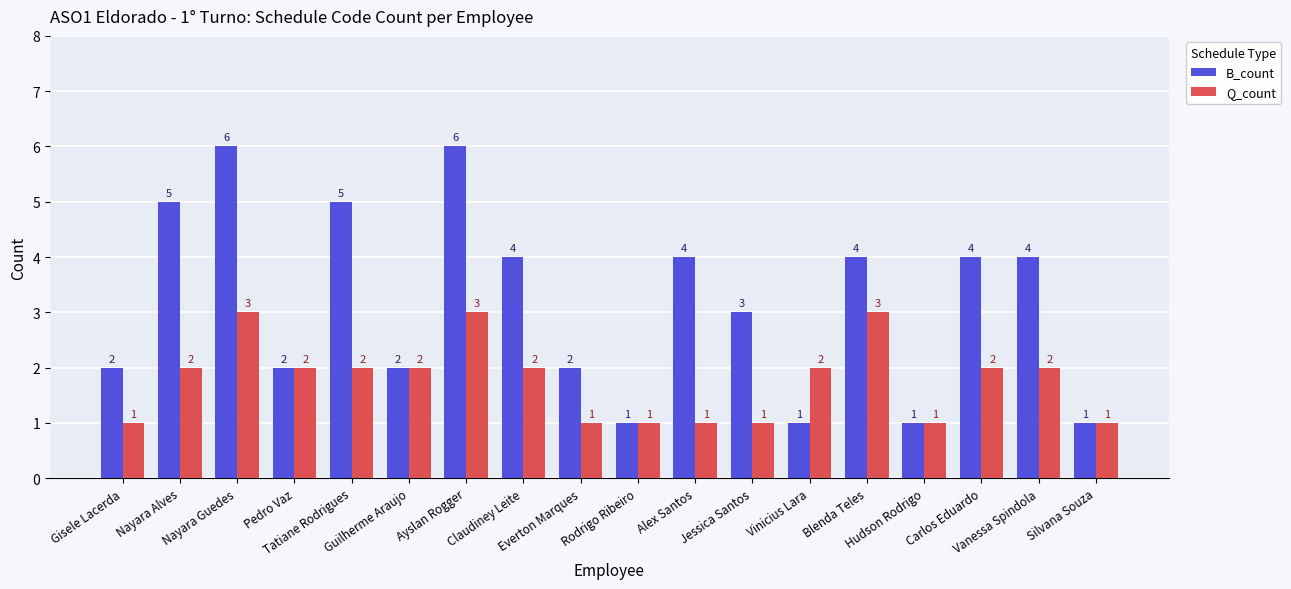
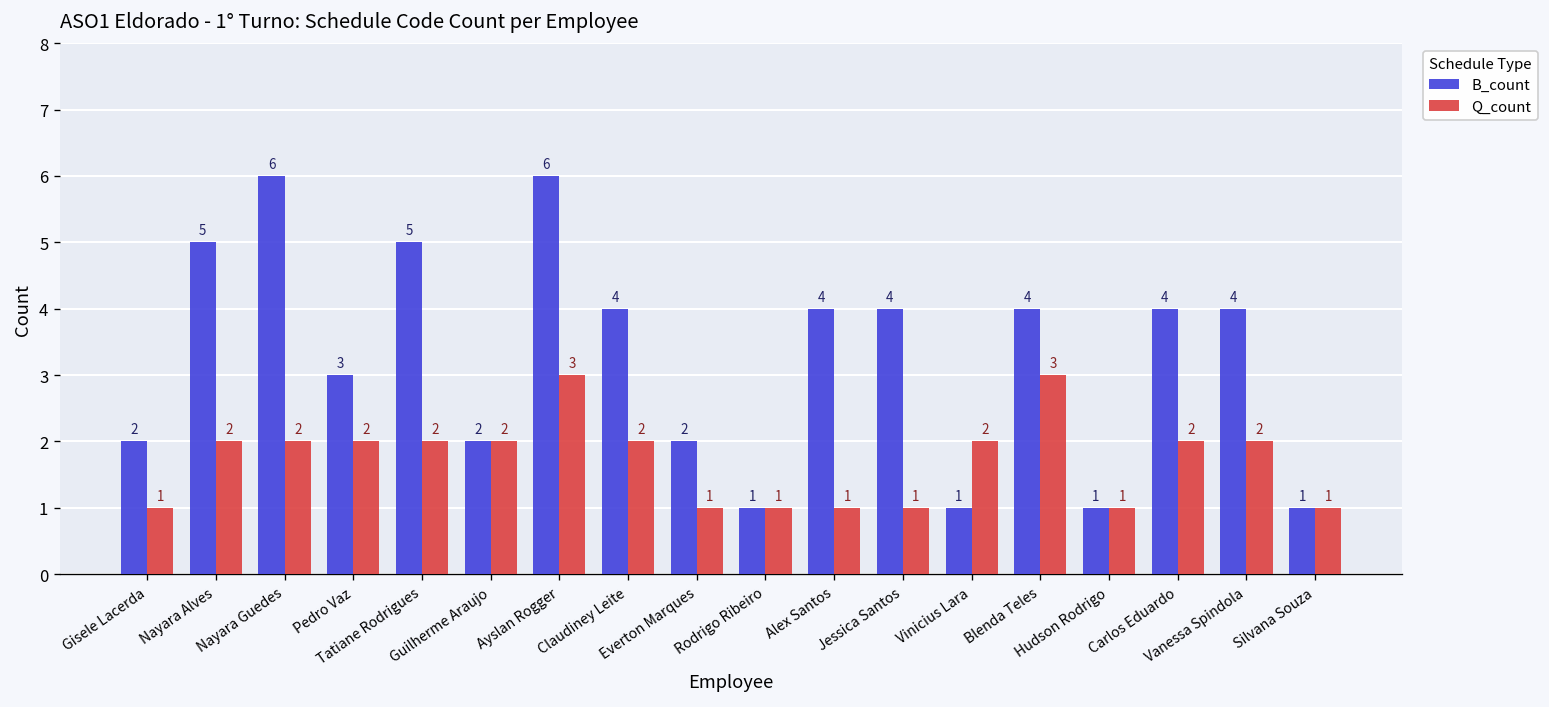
  {
    "B_count": {
      "Gisele Lacerda": 2,
      "Nayara Alves": 5,
      "Nayara Guedes": 6,
-     "Pedro Vaz": 2,
+     "Pedro Vaz": 3,
      "Tatiane Rodrigues": 5,
      "Guilherme Araujo": 2,
      "Ayslan Rogger": 6,
      "Claudiney Leite": 4,
      "Everton Marques": 2,
      "Rodrigo Ribeiro": 1,
      "Alex Santos": 4,
-     "Jessica Santos": 3,
+     "Jessica Santos": 4,
      "Vinicius Lara": 1,
      "Blenda Teles": 4,
      "Hudson Rodrigo": 1,
      "Carlos Eduardo": 4,
      "Vanessa Spindola": 4,
      "Silvana Souza": 1
    },
    "Q_count": {
      "Gisele Lacerda": 1,
      "Nayara Alves": 2,
-     "Nayara Guedes": 3,
+     "Nayara Guedes": 2,
      "Pedro Vaz": 2,
      "Tatiane Rodrigues": 2,
      "Guilherme Araujo": 2,
      "Ayslan Rogger": 3,
      "Claudiney Leite": 2,
      "Everton Marques": 1,
      "Rodrigo Ribeiro": 1,
      "Alex Santos": 1,
      "Jessica Santos": 1,
      "Vinicius Lara": 2,
      "Blenda Teles": 3,
      "Hudson Rodrigo": 1,
      "Carlos Eduardo": 2,
      "Vanessa Spindola": 2,
      "Silvana Souza": 1
    }
  }
